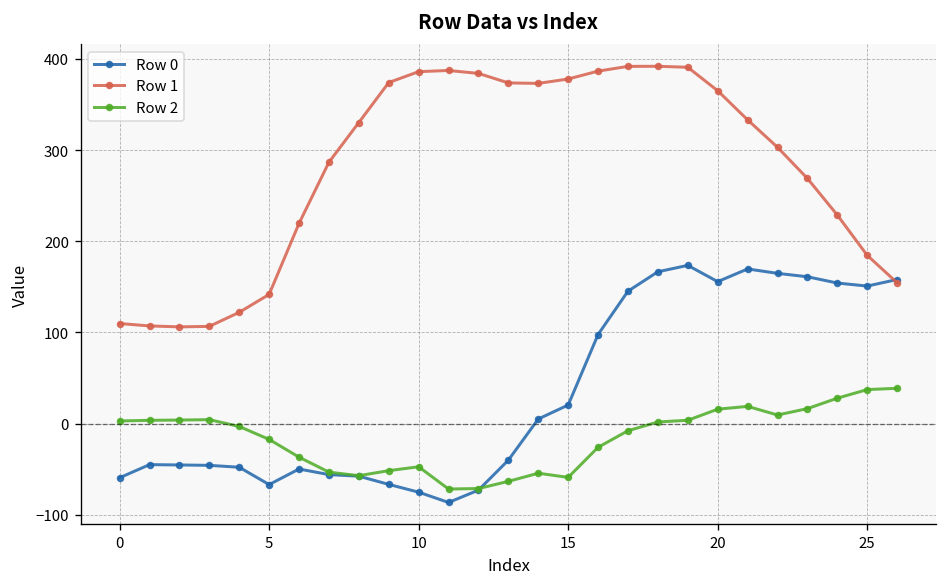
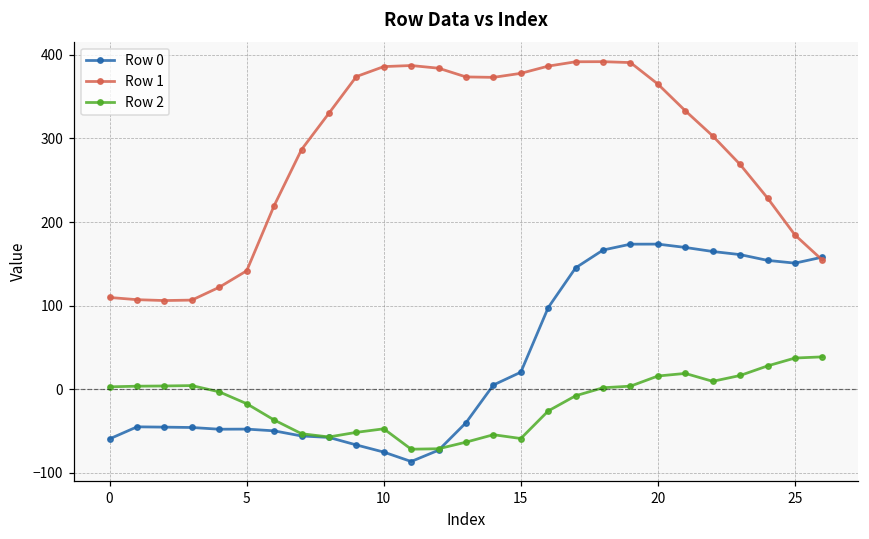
  {
    "Row 0": {
      "0": -60,
-     "5": -70,
+     "5": -50,
      "10": -80,
      "15": 20,
-     "20": 160,
+     "20": 170,
      "25": 150
    },
    "Row 1": {
      "0": 110,
      "5": 140,
      "10": 390,
      "15": 380,
      "20": 370,
      "25": 180
    },
    "Row 2": {
      "0": 0,
      "5": -20,
      "10": -50,
      "15": -60,
      "20": 20,
      "25": 40
    }
  }
